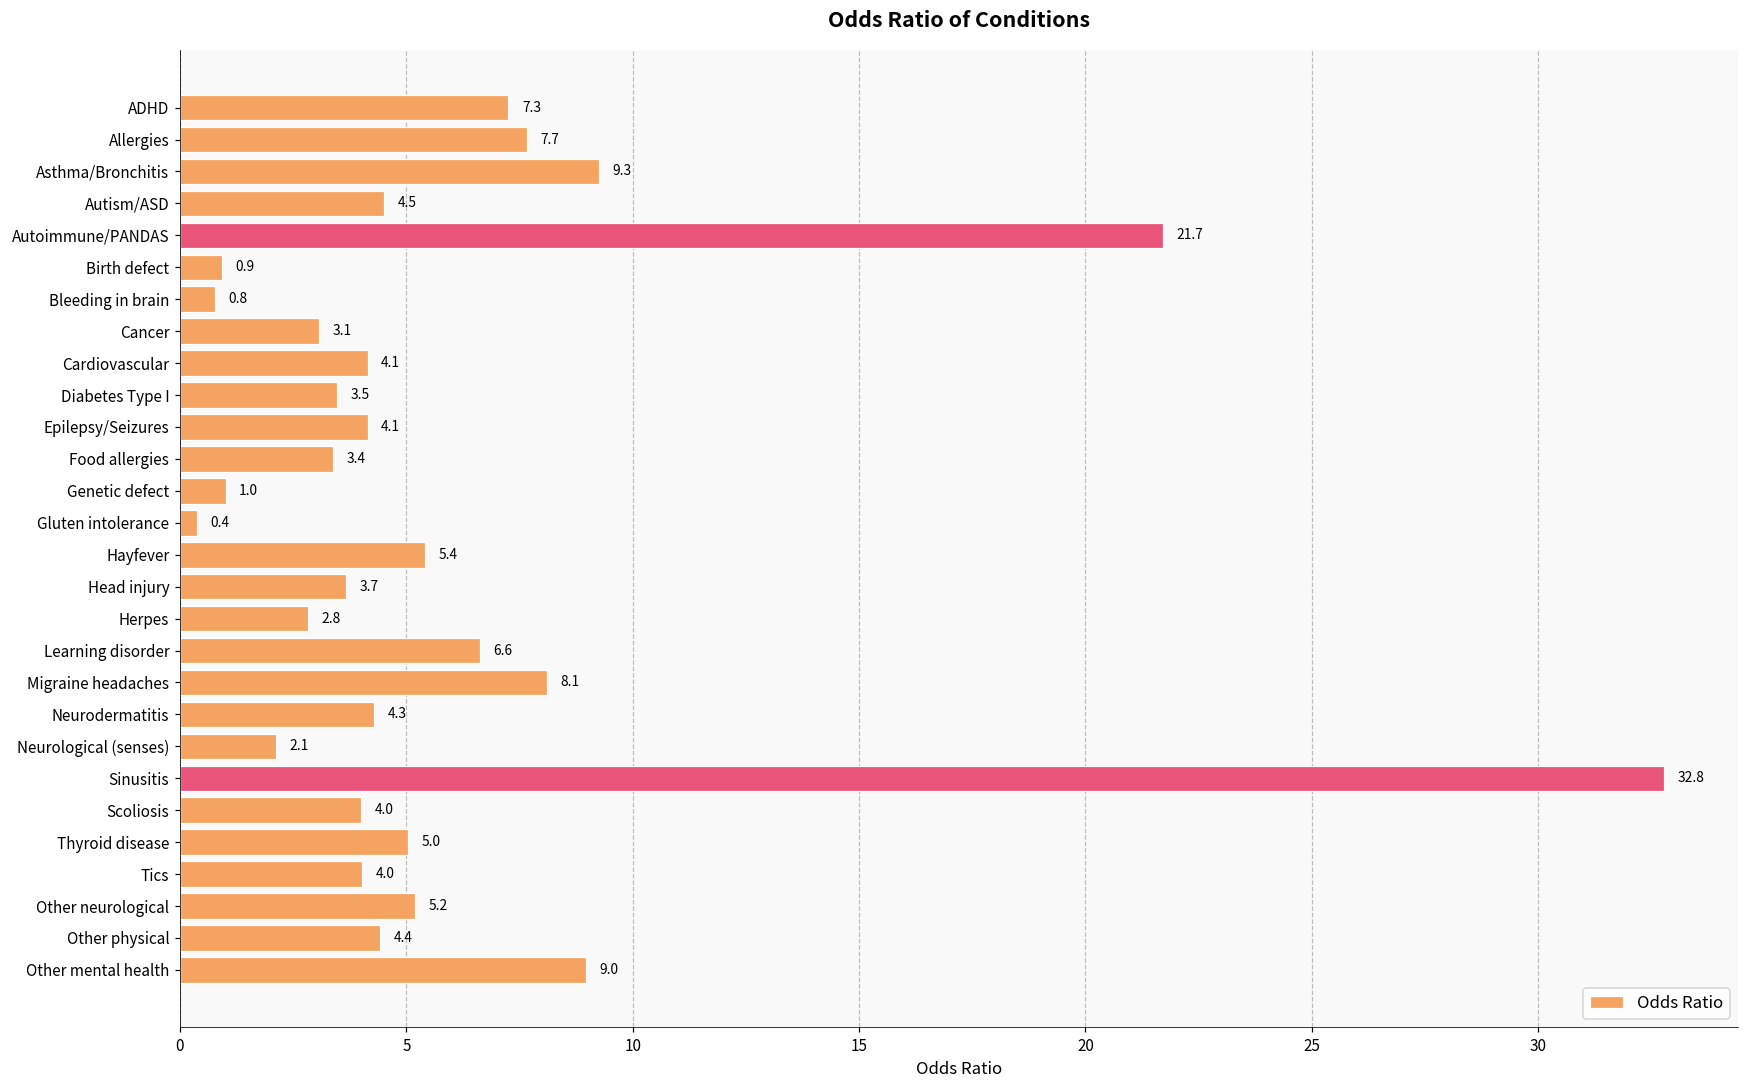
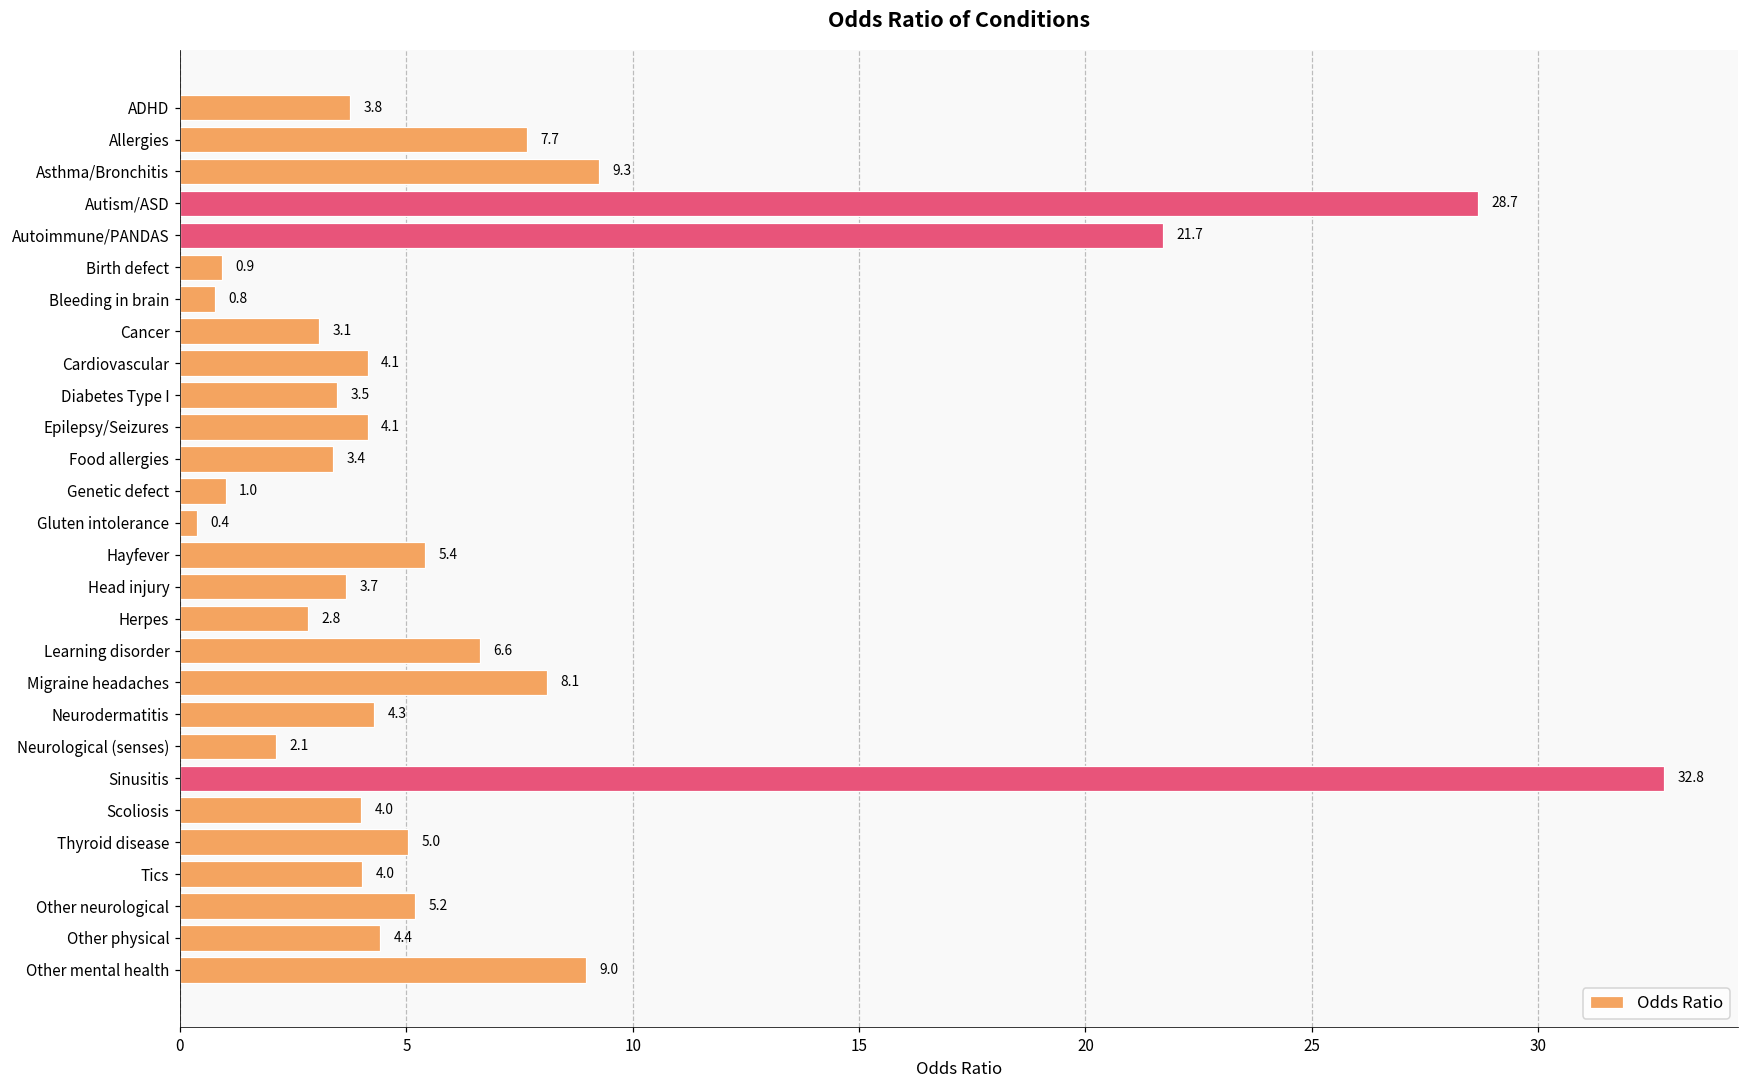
  {
-   "ADHD": 7.3,
+   "ADHD": 3.8,
    "Allergies": 7.7,
    "Asthma/Bronchitis": 9.3,
-   "Autism/ASD": 4.5,
+   "Autism/ASD": 28.7,
    "Autoimmune/PANDAS": 21.7,
    "Birth defect": 0.9,
    "Bleeding in brain": 0.8,
    "Cancer": 3.1,
    "Cardiovascular": 4.1,
    "Diabetes Type I": 3.5,
    "Epilepsy/Seizures": 4.1,
    "Food allergies": 3.4,
    "Genetic defect": 1.0,
    "Gluten intolerance": 0.4,
    "Hayfever": 5.4,
    "Head injury": 3.7,
    "Herpes": 2.8,
    "Learning disorder": 6.6,
    "Migraine headaches": 8.1,
    "Neurodermatitis": 4.3,
    "Neurological (senses)": 2.1,
    "Sinusitis": 32.8,
    "Scoliosis": 4.0,
    "Thyroid disease": 5.0,
    "Tics": 4.0,
    "Other neurological": 5.2,
    "Other physical": 4.4,
    "Other mental health": 9.0
  }
